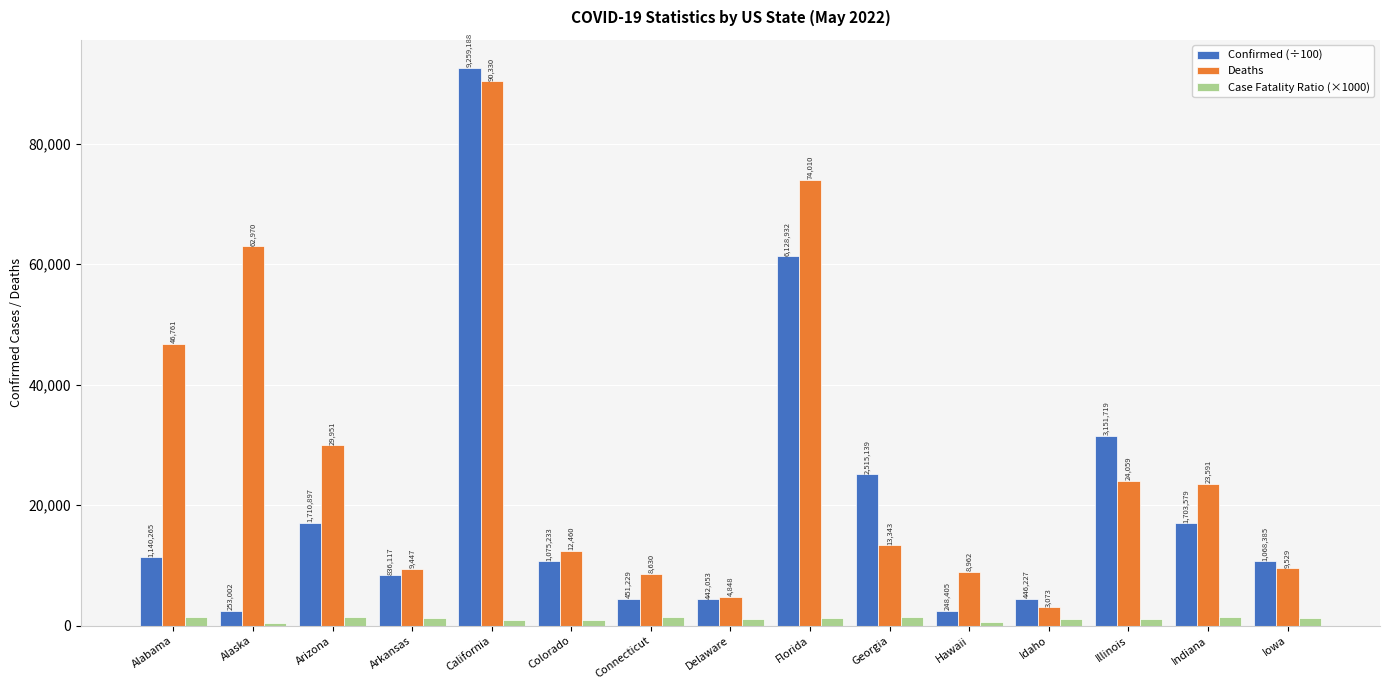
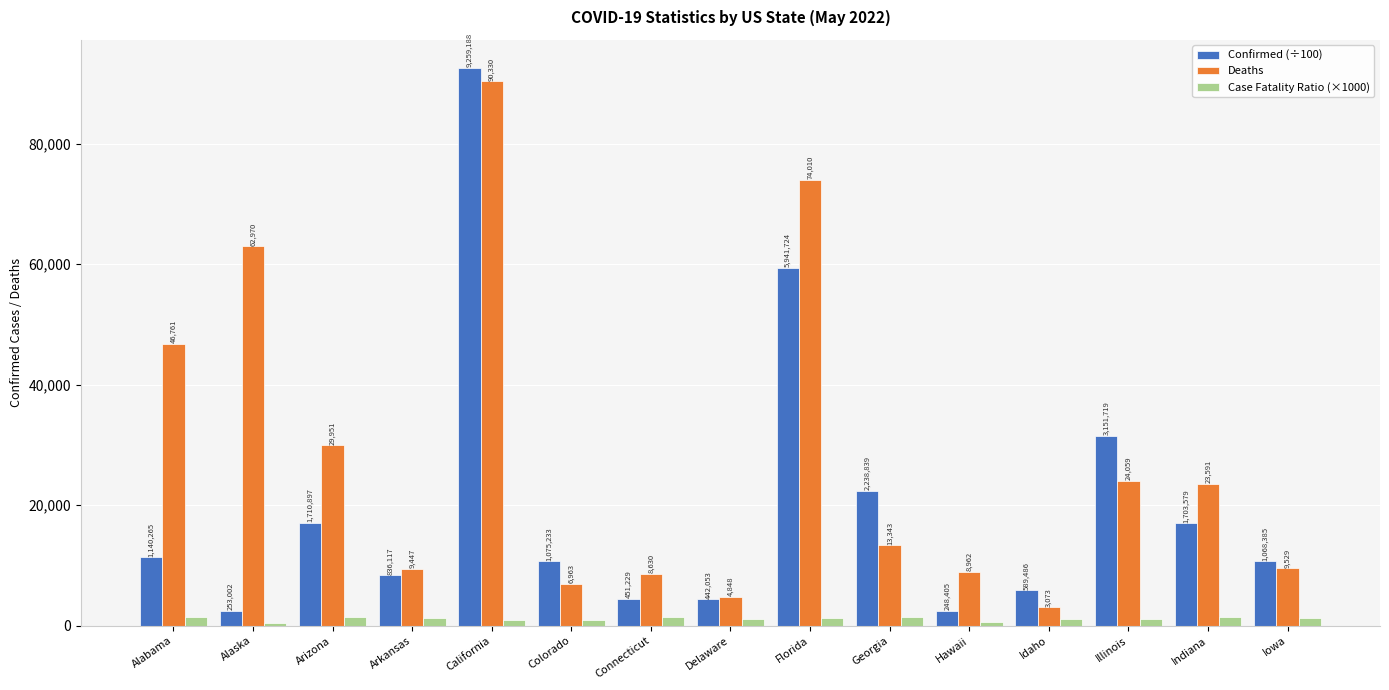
  {
    "Confirmed (÷100)": {
-     "Florida": "6,128,932",
-     "Georgia": "2,515,139",
-     "Idaho": "446,227"
+     "Florida": "5,941,724",
+     "Georgia": "2,238,839",
+     "Idaho": "589,486"
    },
    "Deaths": {
      "Alabama": "46,761",
      "Alaska": "62,970",
      "Arizona": "29,951",
      "Arkansas": "9,447",
      "California": "90,330",
-     "Colorado": "12,460",
+     "Colorado": "6,963",
      "Connecticut": "8,630",
      "Delaware": "4,848",
      "Florida": "74,010",
      "Georgia": "13,343",
      "Hawaii": "8,962",
      "Idaho": "3,073",
      "Illinois": "24,059",
      "Indiana": "23,591",
      "Iowa": "9,529"
    },
    "Case Fatality Ratio (×1000)": {
      "Alabama": "2,000",
      "Alaska": "0",
      "Arizona": "1,000",
      "Arkansas": "1,000",
      "California": "1,000",
      "Colorado": "1,000",
      "Connecticut": "1,000",
      "Delaware": "1,000",
      "Florida": "1,000",
      "Georgia": "2,000",
      "Hawaii": "1,000",
      "Idaho": "1,000",
      "Illinois": "1,000",
      "Indiana": "1,000",
      "Iowa": "1,000"
    }
  }
